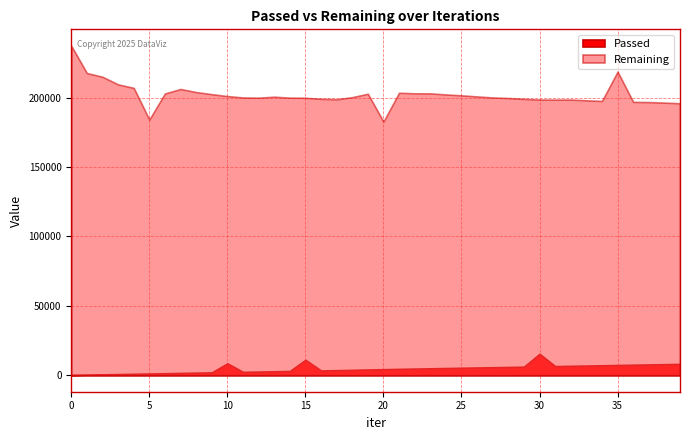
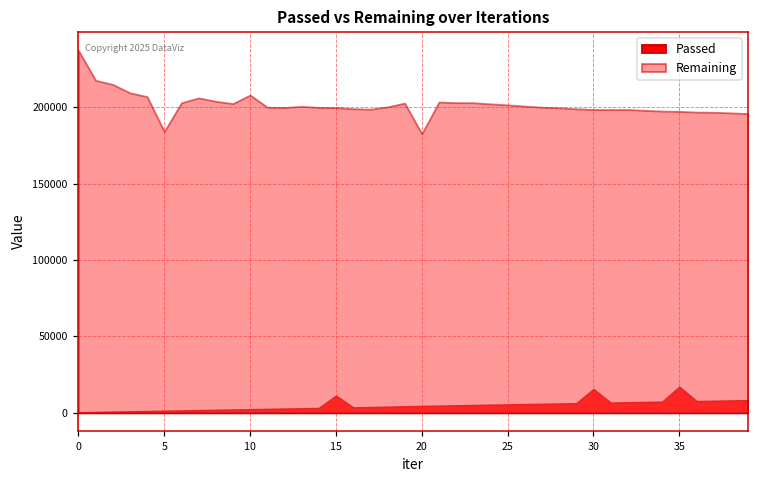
  {
    "Passed": {
-     "10": 9000,
+     "10": 2000,
      "15": 11000,
      "20": 4000,
      "25": 5000,
      "30": 15000,
-     "35": 7000
+     "35": 17000
    },
    "Remaining": {
      "5": 184000,
-     "10": 201000,
+     "10": 208000,
      "15": 200000,
      "20": 183000,
      "25": 202000,
      "30": 199000,
-     "35": 219000
+     "35": 197000
    }
  }
